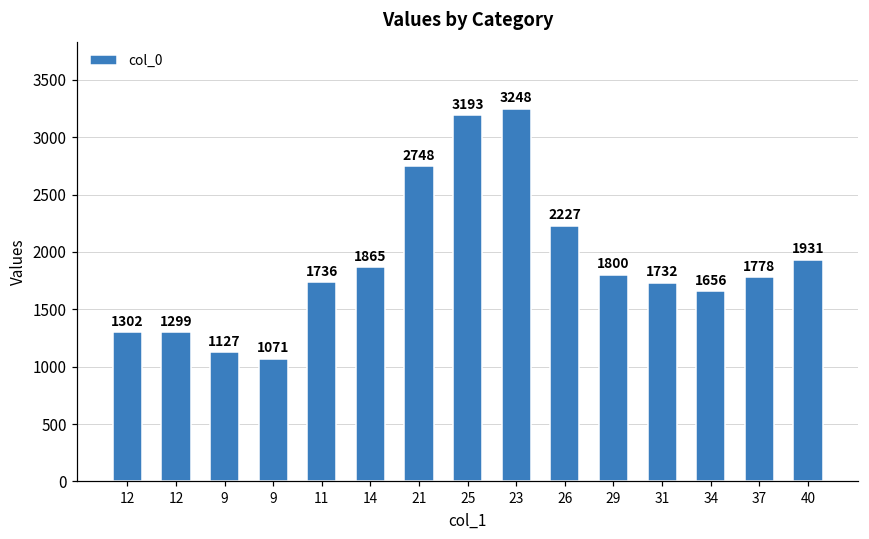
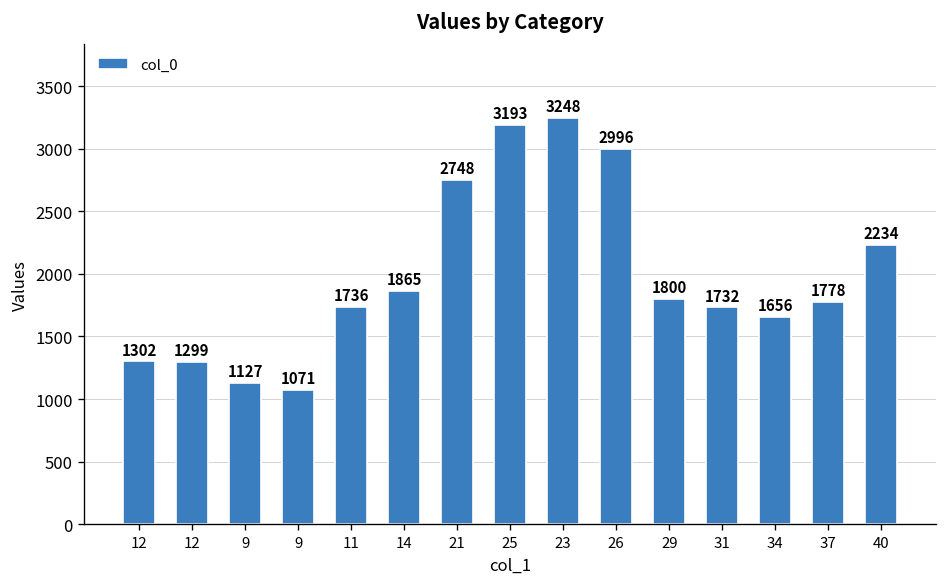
  {
    "11": 1736,
    "14": 1865,
    "21": 2748,
    "25": 3193,
    "23": 3248,
-   "26": 2227,
+   "26": 2996,
    "29": 1800,
    "31": 1732,
    "34": 1656,
    "37": 1778,
-   "40": 1931
+   "40": 2234
  }
